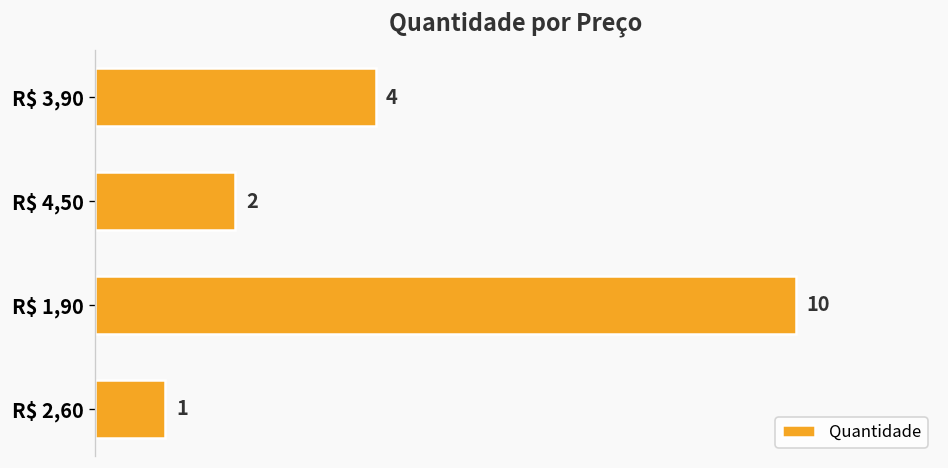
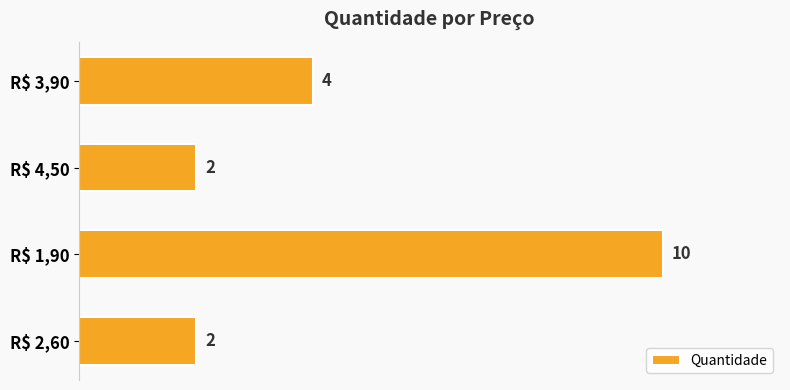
  {
    "R$ 3,90": 4,
    "R$ 4,50": 2,
    "R$ 1,90": 10,
-   "R$ 2,60": 1
+   "R$ 2,60": 2
  }
